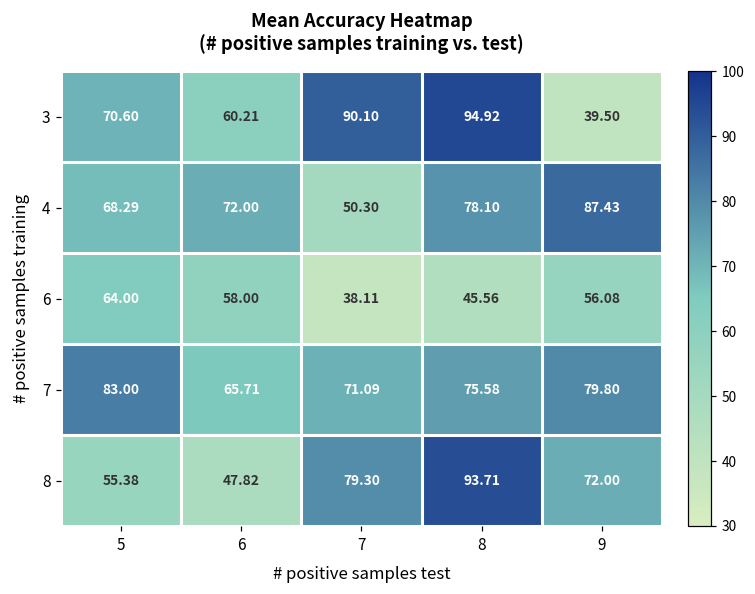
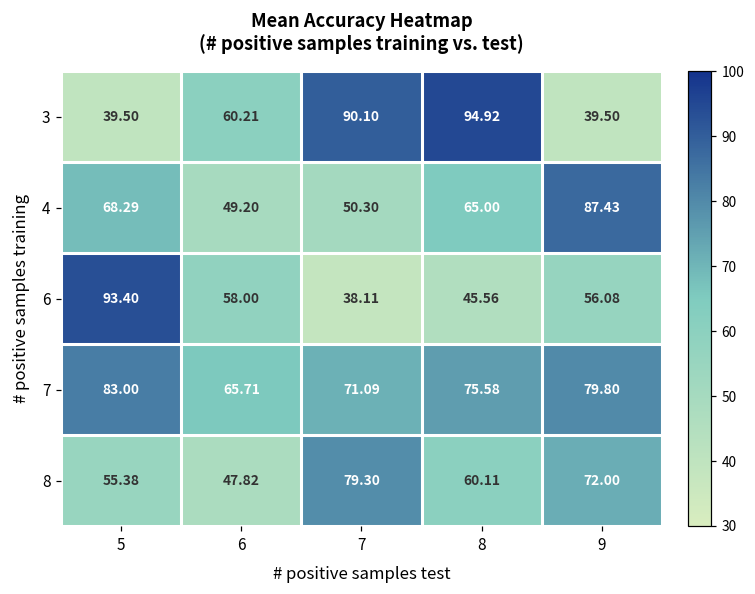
  {
    "3": {
-     "5": 70.60,
+     "5": 39.50,
      "6": 60.21,
      "7": 90.10,
      "8": 94.92,
      "9": 39.50
    },
    "4": {
      "5": 68.29,
-     "6": 72.00,
+     "6": 49.20,
      "7": 50.30,
-     "8": 78.10,
+     "8": 65.00,
      "9": 87.43
    },
    "6": {
-     "5": 64.00,
+     "5": 93.40,
      "6": 58.00,
      "7": 38.11,
      "8": 45.56,
      "9": 56.08
    },
    "7": {
      "5": 83.00,
      "6": 65.71,
      "7": 71.09,
      "8": 75.58,
      "9": 79.80
    },
    "8": {
      "5": 55.38,
      "6": 47.82,
      "7": 79.30,
-     "8": 93.71,
+     "8": 60.11,
      "9": 72.00
    }
  }
